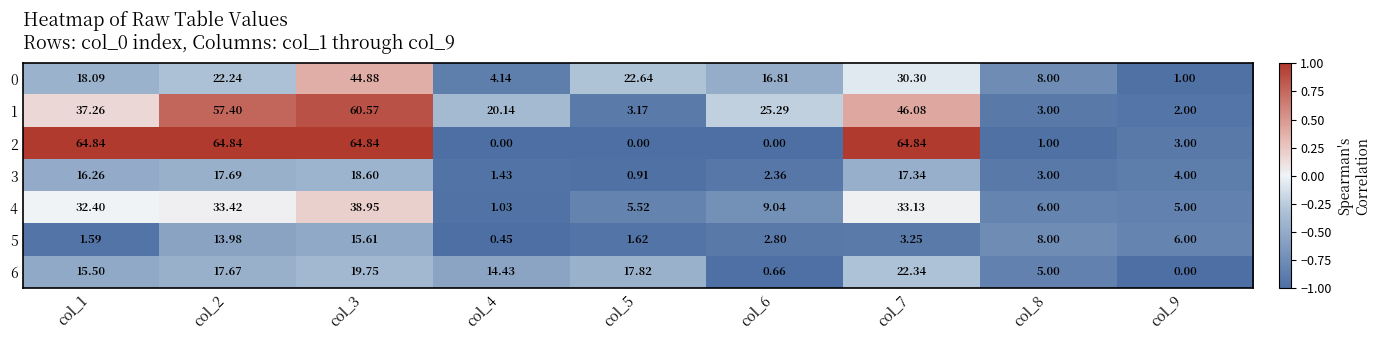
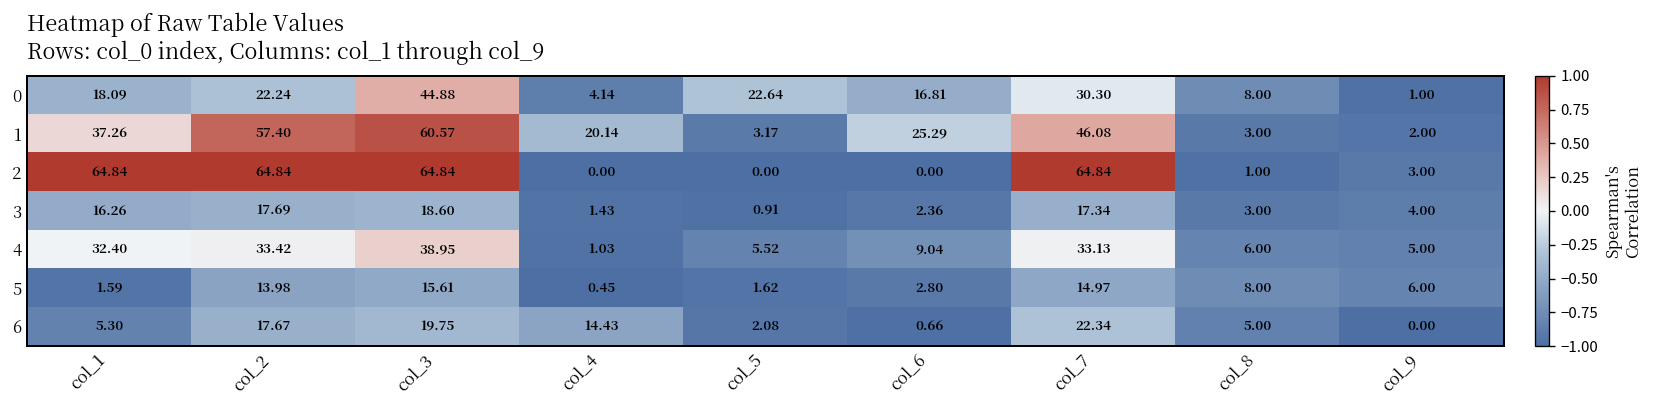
  {
    "0": {
      "col_1": 18.09,
      "col_2": 22.24,
      "col_3": 44.88,
      "col_4": 4.14,
      "col_5": 22.64,
      "col_6": 16.81,
      "col_7": 30.30,
      "col_8": 8.00,
      "col_9": 1.00
    },
    "1": {
      "col_1": 37.26,
      "col_2": 57.40,
      "col_3": 60.57,
      "col_4": 20.14,
      "col_5": 3.17,
      "col_6": 25.29,
      "col_7": 46.08,
      "col_8": 3.00,
      "col_9": 2.00
    },
    "2": {
      "col_1": 64.84,
      "col_2": 64.84,
      "col_3": 64.84,
      "col_4": 0.00,
      "col_5": 0.00,
      "col_6": 0.00,
      "col_7": 64.84,
      "col_8": 1.00,
      "col_9": 3.00
    },
    "3": {
      "col_1": 16.26,
      "col_2": 17.69,
      "col_3": 18.60,
      "col_4": 1.43,
      "col_5": 0.91,
      "col_6": 2.36,
      "col_7": 17.34,
      "col_8": 3.00,
      "col_9": 4.00
    },
    "4": {
      "col_1": 32.40,
      "col_2": 33.42,
      "col_3": 38.95,
      "col_4": 1.03,
      "col_5": 5.52,
      "col_6": 9.04,
      "col_7": 33.13,
      "col_8": 6.00,
      "col_9": 5.00
    },
    "5": {
      "col_1": 1.59,
      "col_2": 13.98,
      "col_3": 15.61,
      "col_4": 0.45,
      "col_5": 1.62,
      "col_6": 2.80,
-     "col_7": 3.25,
+     "col_7": 14.97,
      "col_8": 8.00,
      "col_9": 6.00
    },
    "6": {
-     "col_1": 15.50,
+     "col_1": 5.30,
      "col_2": 17.67,
      "col_3": 19.75,
      "col_4": 14.43,
-     "col_5": 17.82,
+     "col_5": 2.08,
      "col_6": 0.66,
      "col_7": 22.34,
      "col_8": 5.00,
      "col_9": 0.00
    }
  }
